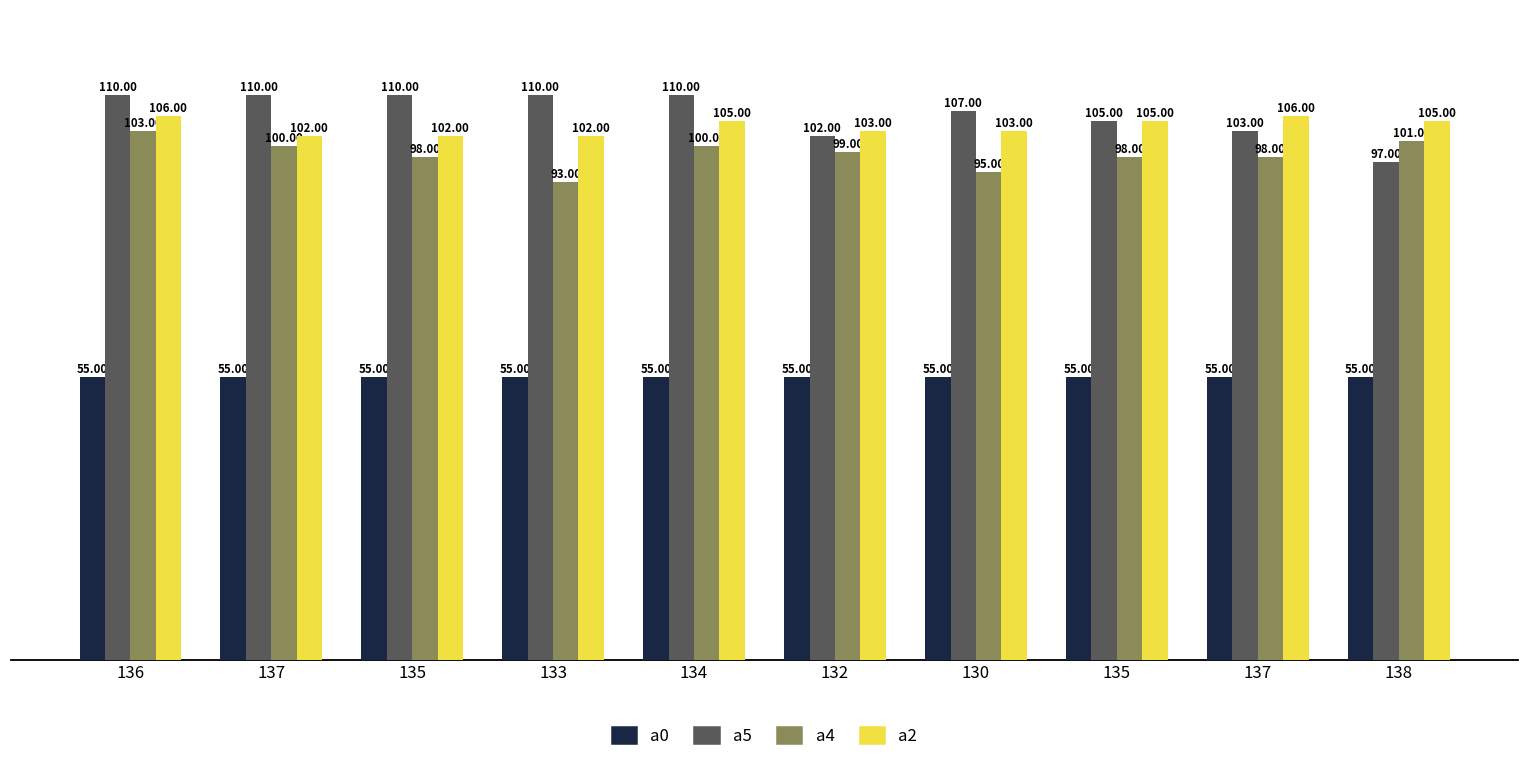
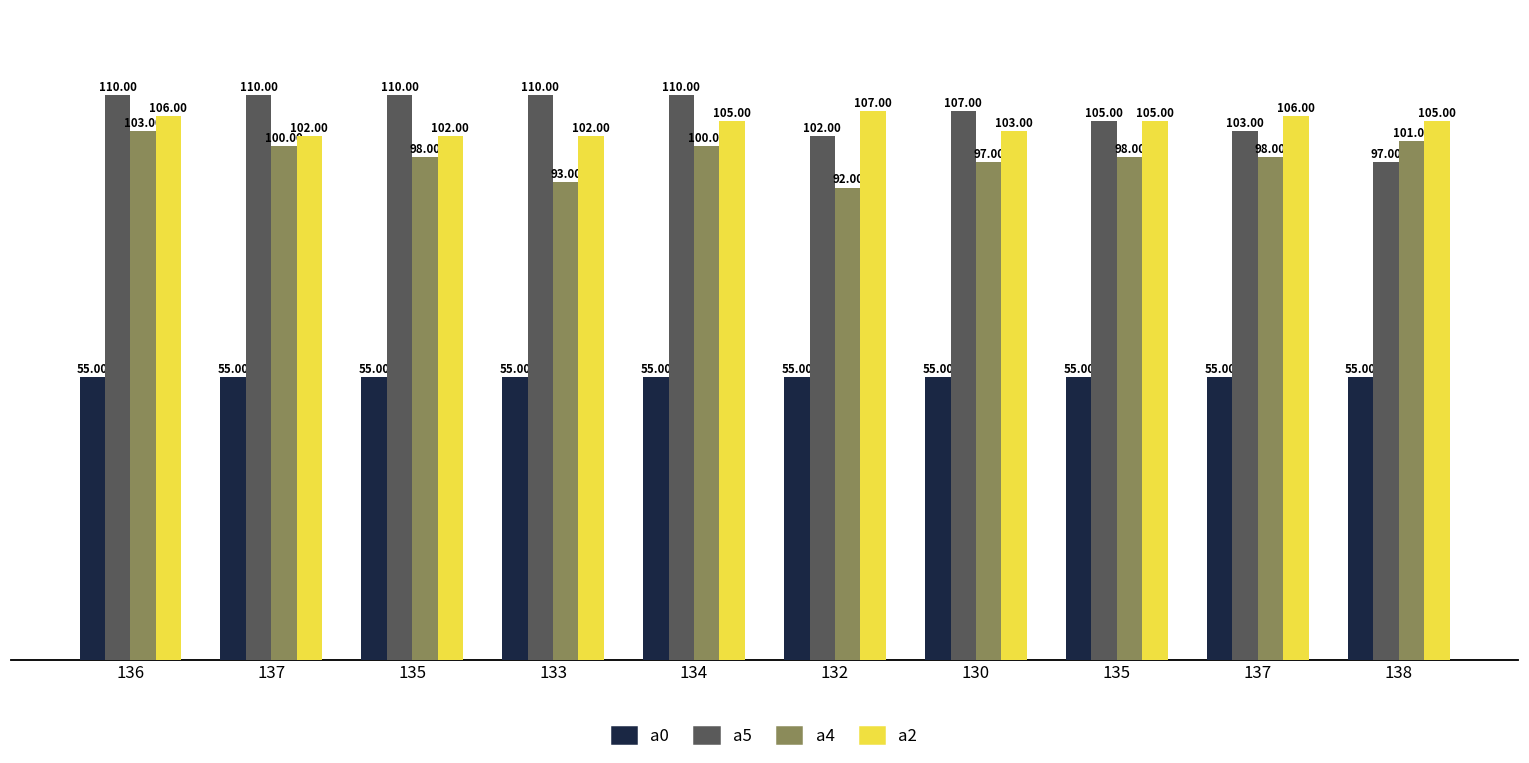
  {
    "a0": {
      "136": 55.00,
      "133": 55.00,
      "134": 55.00,
      "132": 55.00,
      "130": 55.00,
      "138": 55.00
    },
    "a5": {
      "136": 110.00,
      "133": 110.00,
      "134": 110.00,
      "132": 102.00,
      "130": 107.00,
      "138": 97.00
    },
    "a4": {
      "136": 103.00,
      "133": 93.00,
      "134": 100.00,
-     "132": 99.00,
-     "130": 95.00,
+     "132": 92.00,
+     "130": 97.00,
      "138": 101.00
    },
    "a2": {
      "136": 106.00,
      "133": 102.00,
      "134": 105.00,
-     "132": 103.00,
+     "132": 107.00,
      "130": 103.00,
      "138": 105.00
    }
  }
